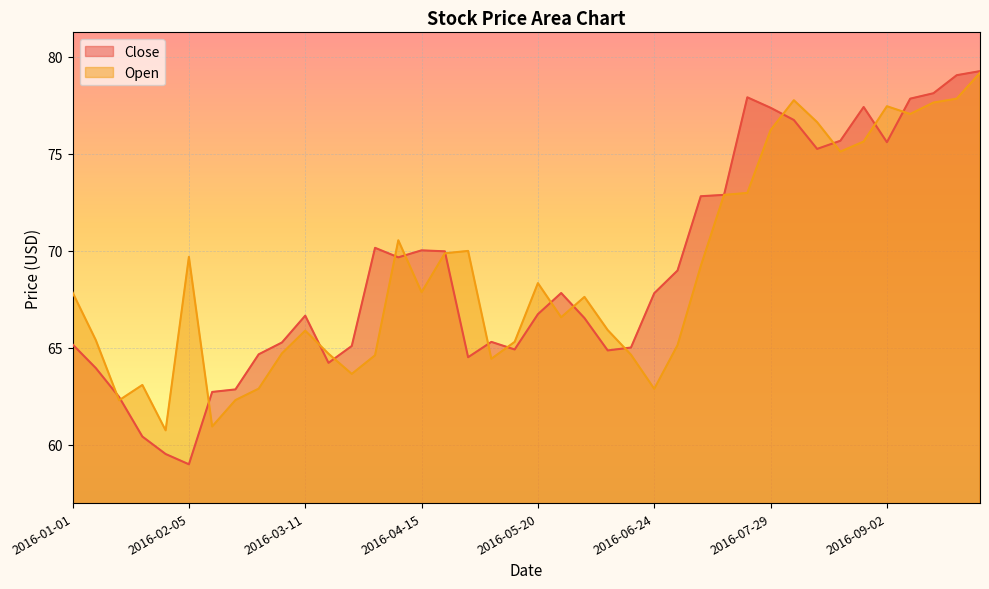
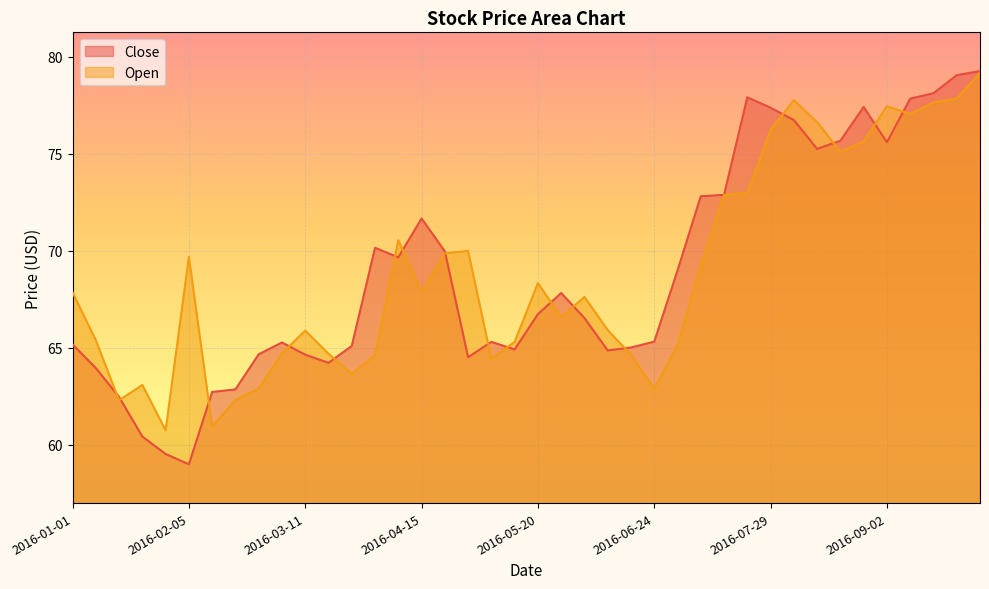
  {
    "Close": {
      "2016-01-01": 65.2,
      "2016-02-05": 59.0,
-     "2016-03-11": 66.7,
-     "2016-04-15": 70.0,
+     "2016-03-11": 64.7,
+     "2016-04-15": 71.7,
      "2016-05-20": 66.7,
-     "2016-06-24": 67.8,
+     "2016-06-24": 65.3,
      "2016-07-29": 77.4,
      "2016-09-02": 75.6
    },
    "Open": {
      "2016-01-01": 67.9,
      "2016-02-05": 69.7,
      "2016-03-11": 65.9,
      "2016-04-15": 67.9,
      "2016-05-20": 68.3,
      "2016-06-24": 62.9,
      "2016-07-29": 76.2,
      "2016-09-02": 77.5
    }
  }
